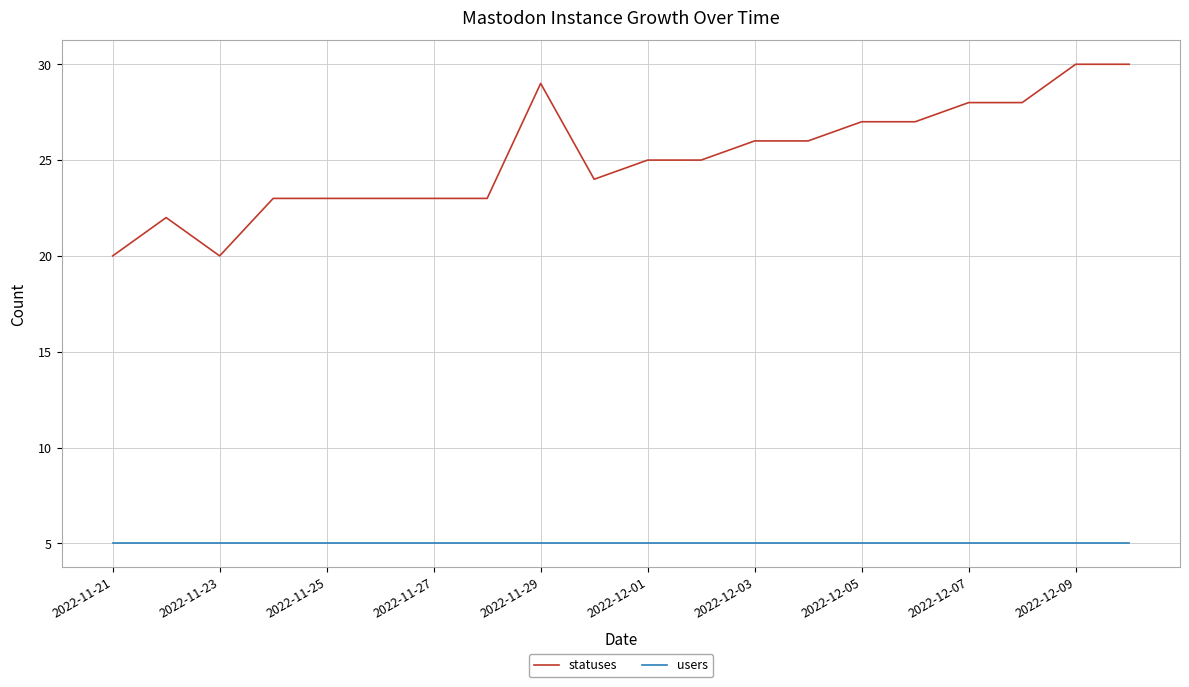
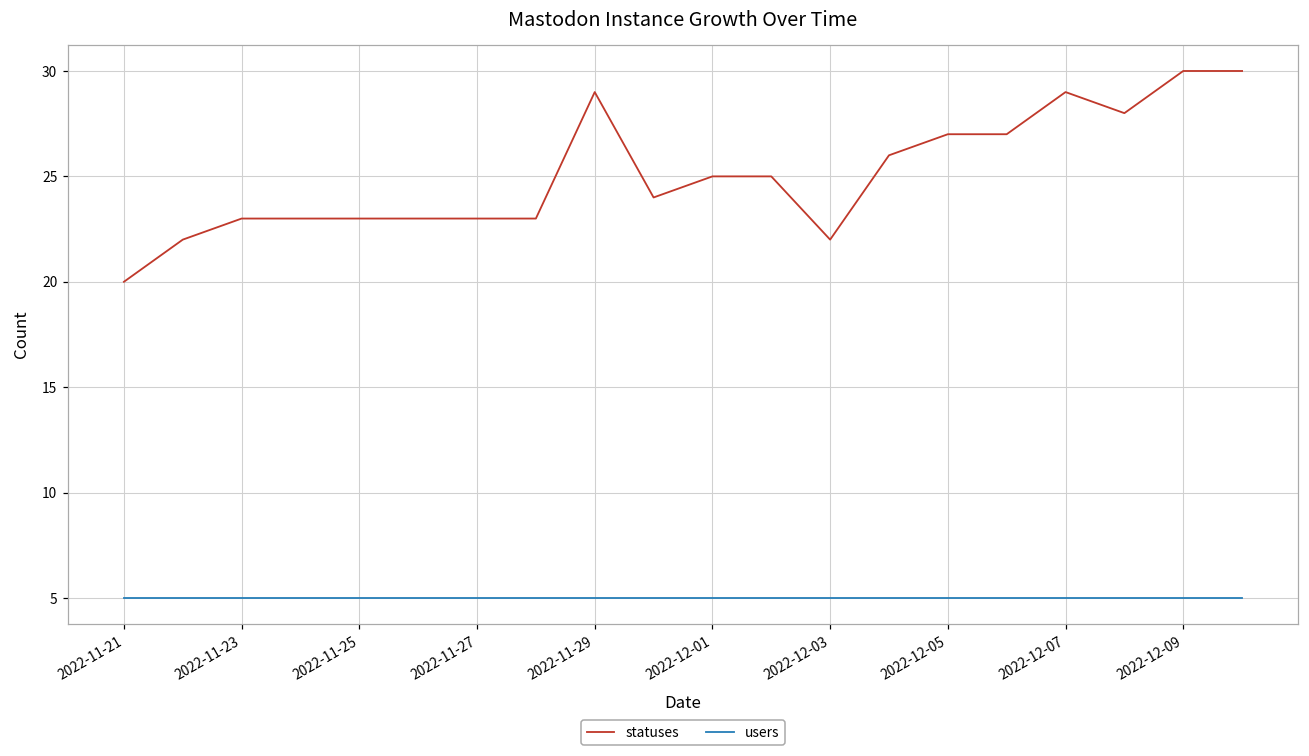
  {
    "statuses": {
      "2022-11-21": 20,
-     "2022-11-23": 20,
+     "2022-11-23": 23,
      "2022-11-25": 23,
      "2022-11-27": 23,
      "2022-11-29": 29,
      "2022-12-01": 25,
-     "2022-12-03": 26,
+     "2022-12-03": 22,
      "2022-12-05": 27,
-     "2022-12-07": 28,
+     "2022-12-07": 29,
      "2022-12-09": 30
    },
    "users": {
      "2022-11-21": 5,
      "2022-11-23": 5,
      "2022-11-25": 5,
      "2022-11-27": 5,
      "2022-11-29": 5,
      "2022-12-01": 5,
      "2022-12-03": 5,
      "2022-12-05": 5,
      "2022-12-07": 5,
      "2022-12-09": 5
    }
  }
